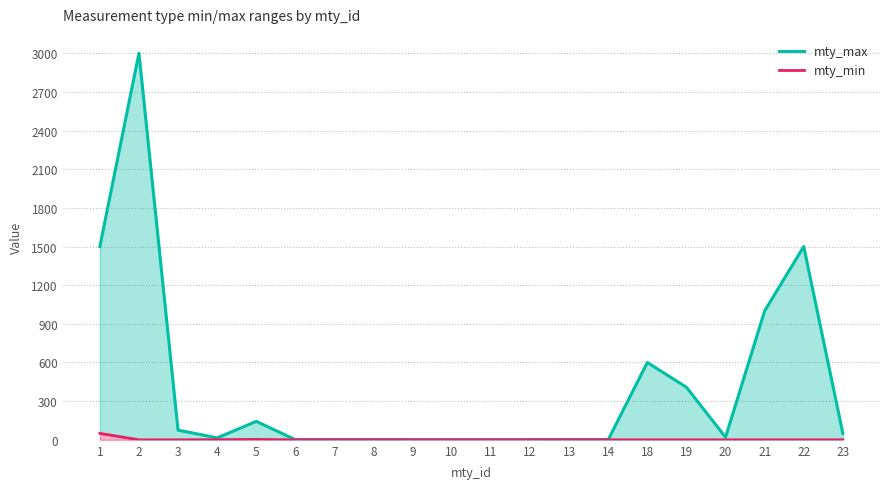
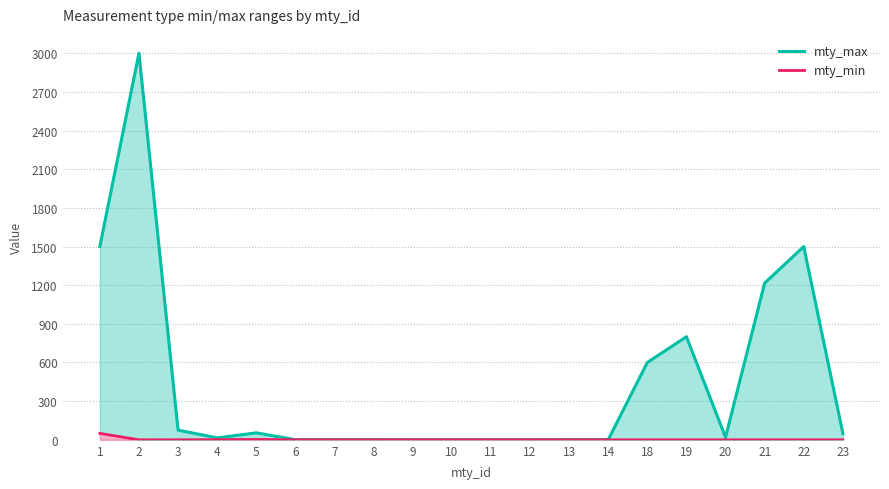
  {
    "mty_max": {
      "1": 1500,
      "2": 3000,
      "3": 80,
-     "5": 140,
+     "5": 50,
      "18": 600,
-     "19": 410,
+     "19": 800,
      "20": 20,
-     "21": 1000,
+     "21": 1220,
      "22": 1500,
      "23": 50
    },
    "mty_min": {
      "1": 50,
      "2": 0,
      "3": 0,
      "5": 0,
      "18": 0,
      "19": 0,
      "20": 0,
      "21": 0,
      "22": 0,
      "23": 0
    }
  }
